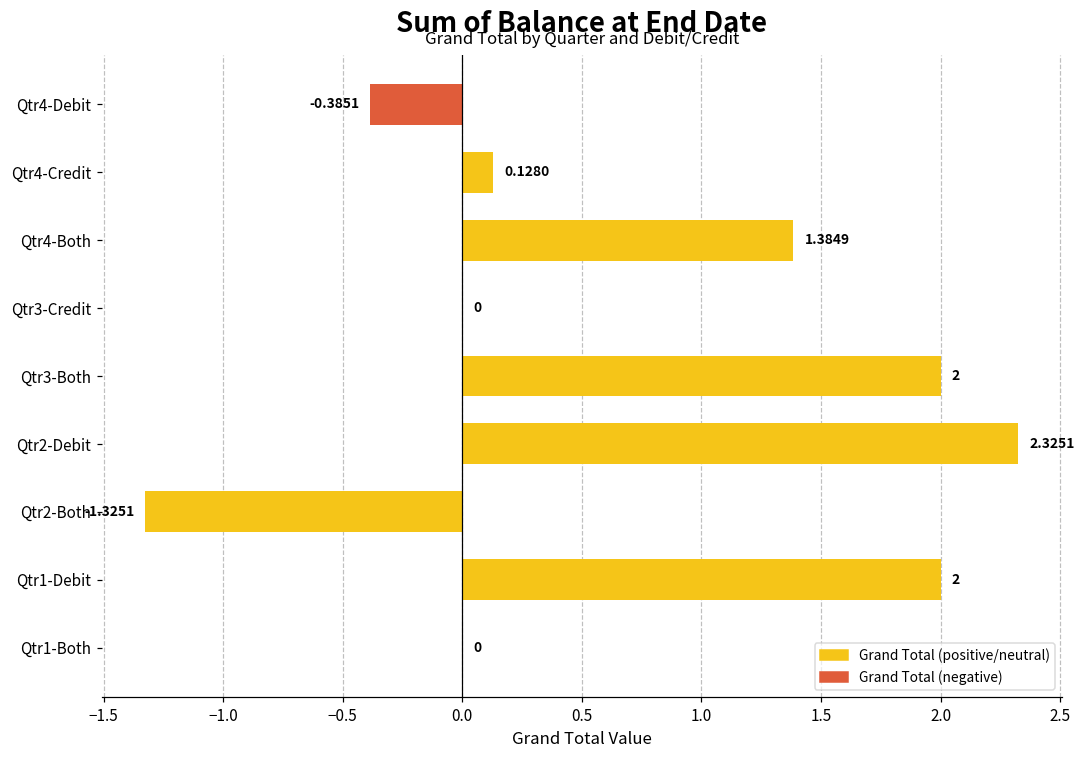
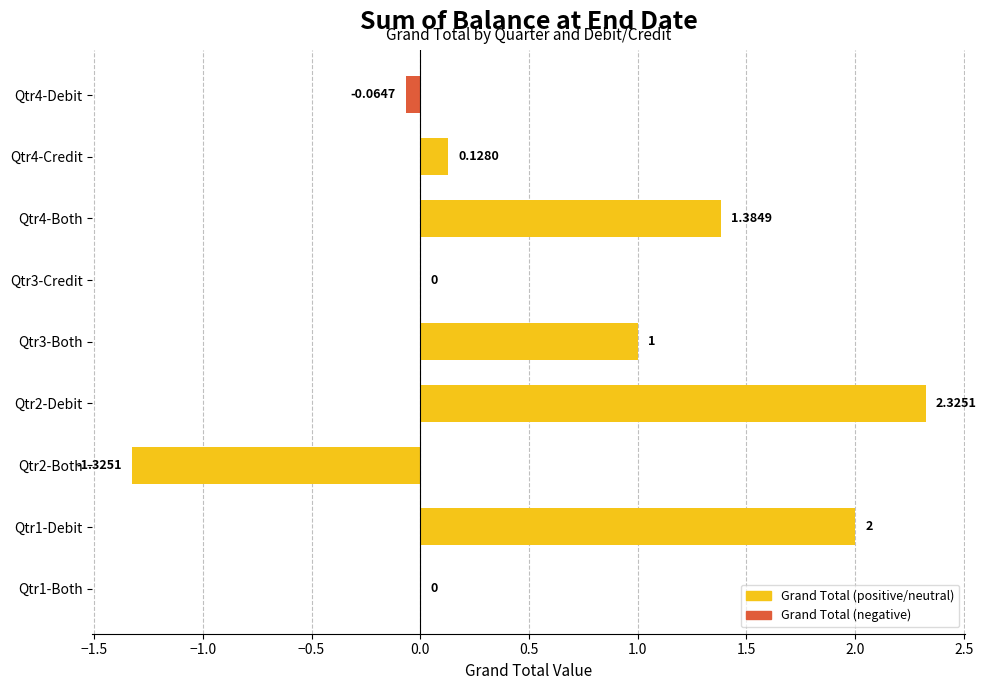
  {
-   "Qtr4-Debit": -0.3851,
+   "Qtr4-Debit": -0.0647,
    "Qtr4-Credit": 0.1280,
    "Qtr4-Both": 1.3849,
    "Qtr3-Credit": 0,
-   "Qtr3-Both": 2,
+   "Qtr3-Both": 1,
    "Qtr2-Debit": 2.3251,
    "Qtr2-Both": -1.3251,
    "Qtr1-Debit": 2,
    "Qtr1-Both": 0
  }
